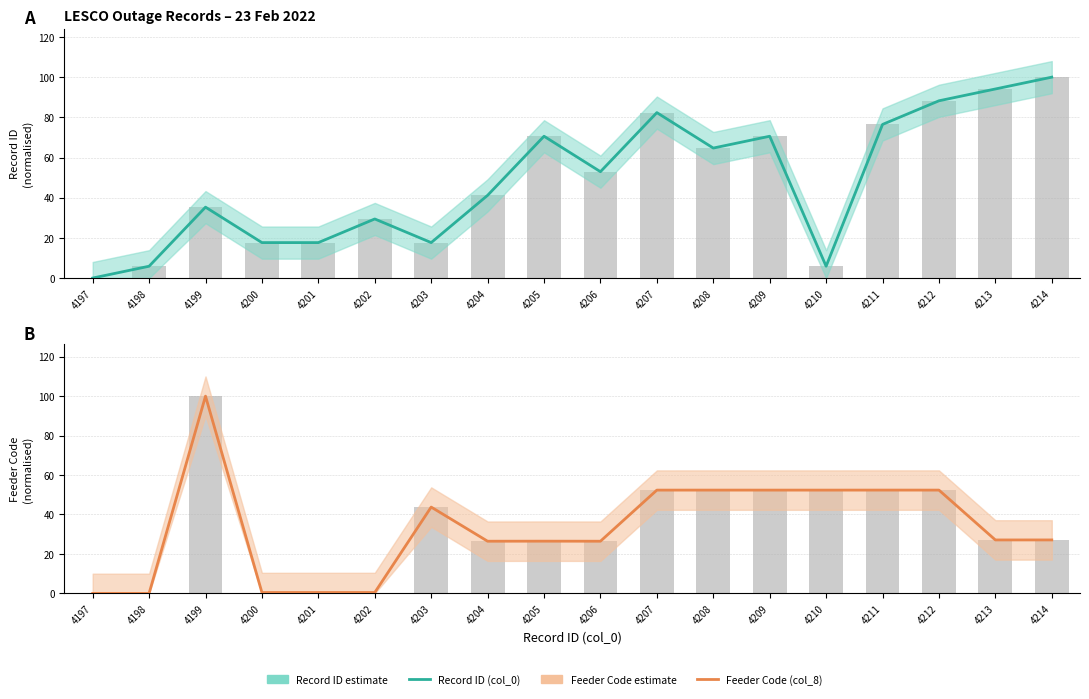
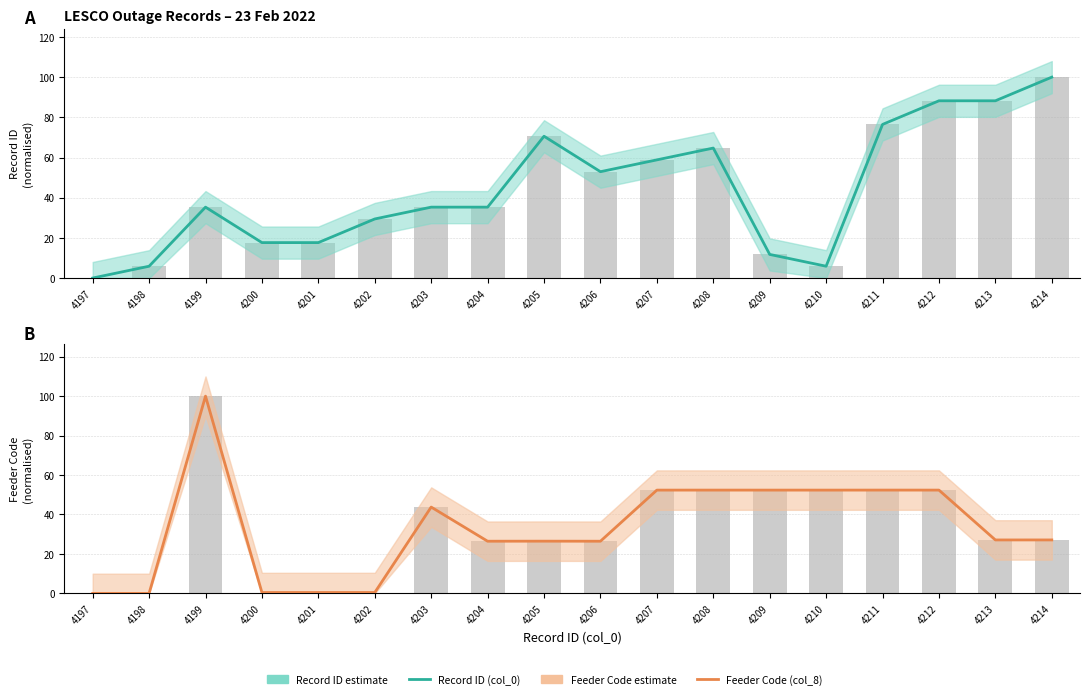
  {
    "LESCO Outage Records – 23 Feb 2022": {
      "Record ID (col_0)": {
        "4197": 0,
        "4198": 6,
        "4199": 35,
        "4200": 18,
        "4201": 18,
        "4202": 29,
-       "4203": 18,
-       "4204": 41,
+       "4203": 35,
+       "4204": 35,
        "4205": 71,
        "4206": 53,
-       "4207": 82,
+       "4207": 59,
        "4208": 65,
-       "4209": 71,
+       "4209": 12,
        "4210": 6,
        "4211": 76,
        "4212": 88,
-       "4213": 94,
+       "4213": 88,
        "4214": 100
      }
    }
  }
